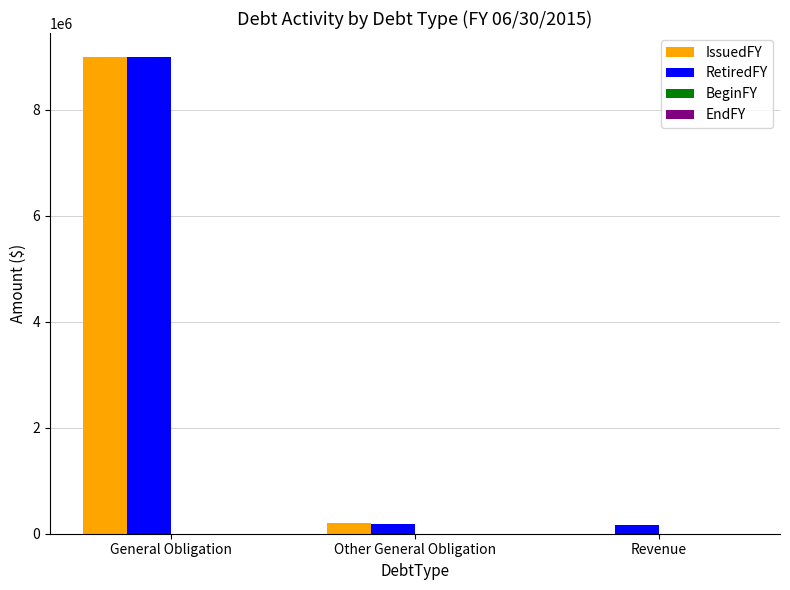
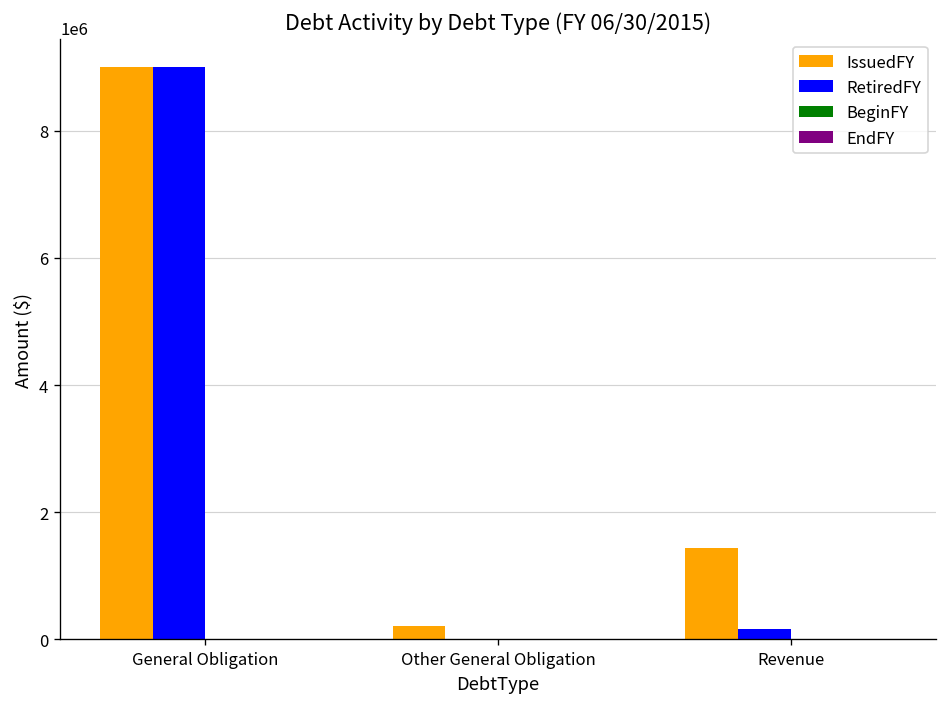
  {
    "IssuedFY": {
      "General Obligation": 9000000,
      "Other General Obligation": 200000,
-     "Revenue": 0
+     "Revenue": 1400000
    },
    "RetiredFY": {
      "General Obligation": 9000000,
-     "Other General Obligation": 200000,
+     "Other General Obligation": 0,
      "Revenue": 200000
    },
    "BeginFY": {
      "General Obligation": 0,
      "Other General Obligation": 0,
      "Revenue": 0
    },
    "EndFY": {
      "General Obligation": 0,
      "Other General Obligation": 0,
      "Revenue": 0
    }
  }
